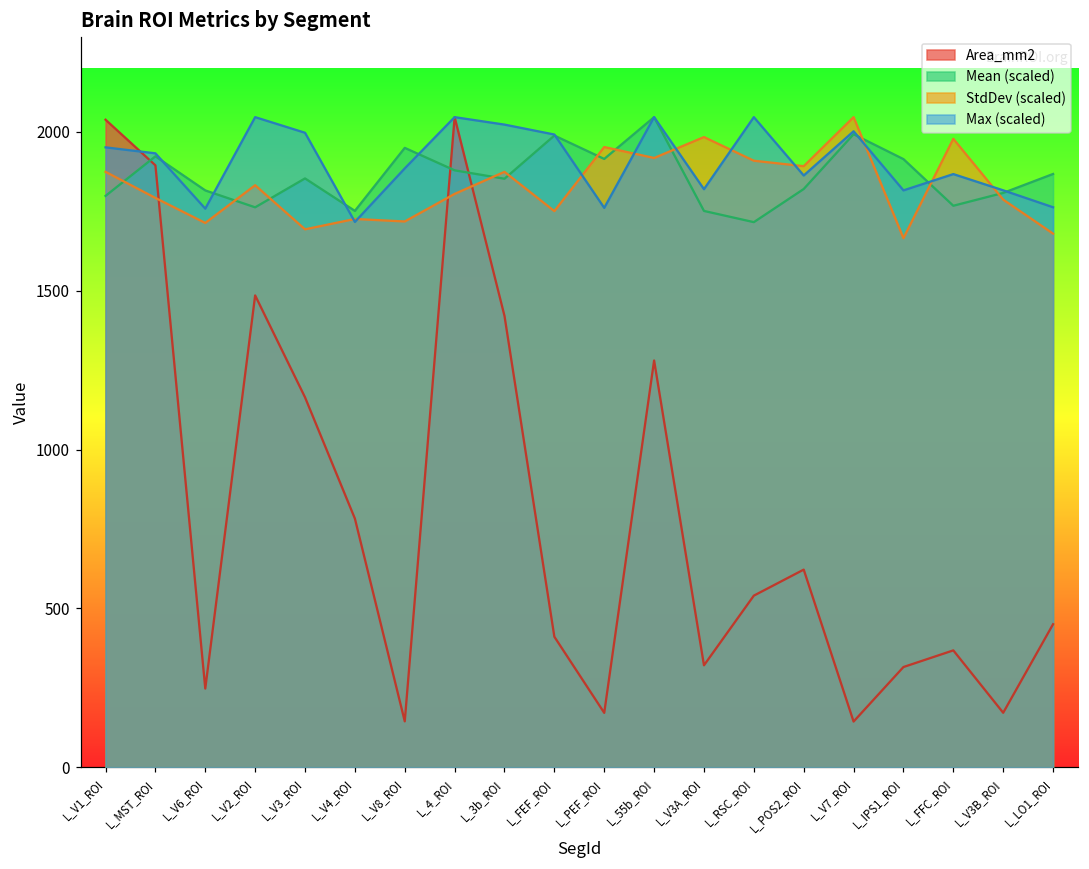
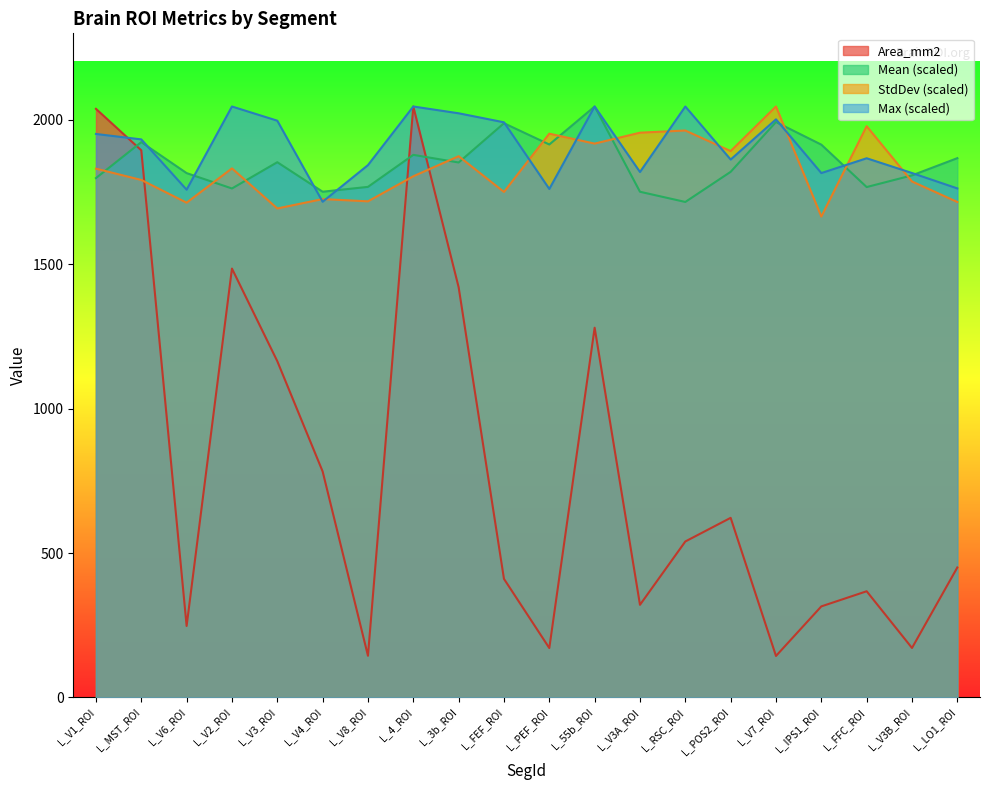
  {
    "Area_mm2": {
      "L_V1_ROI": 2040,
      "L_MST_ROI": 1890,
      "L_V6_ROI": 250,
      "L_V2_ROI": 1490,
      "L_V3_ROI": 1160,
      "L_V4_ROI": 780,
      "L_V8_ROI": 140,
      "L_3b_ROI": 1420,
      "L_FEF_ROI": 410,
      "L_PEF_ROI": 170,
      "L_55b_ROI": 1280,
      "L_V3A_ROI": 320,
      "L_RSC_ROI": 540,
      "L_POS2_ROI": 620,
      "L_V7_ROI": 140,
      "L_IPS1_ROI": 320,
      "L_FFC_ROI": 370,
      "L_V3B_ROI": 170,
      "L_LO1_ROI": 450
    },
    "Mean (scaled)": {
      "L_V1_ROI": 1800,
      "L_MST_ROI": 1920,
      "L_V6_ROI": 1820,
      "L_V2_ROI": 1760,
      "L_V3_ROI": 1850,
      "L_V4_ROI": 1750,
-     "L_V8_ROI": 1950,
+     "L_V8_ROI": 1770,
      "L_4_ROI": 1880,
      "L_3b_ROI": 1850,
      "L_PEF_ROI": 1920,
      "L_V3A_ROI": 1750,
      "L_RSC_ROI": 1720,
      "L_POS2_ROI": 1820,
      "L_V7_ROI": 1990,
      "L_IPS1_ROI": 1910,
      "L_FFC_ROI": 1770,
      "L_LO1_ROI": 1870
    },
    "StdDev (scaled)": {
-     "L_V1_ROI": 1870,
+     "L_V1_ROI": 1830,
      "L_MST_ROI": 1790,
      "L_V6_ROI": 1710,
      "L_V2_ROI": 1830,
      "L_V3_ROI": 1690,
      "L_V4_ROI": 1730,
      "L_V8_ROI": 1720,
      "L_4_ROI": 1800,
      "L_3b_ROI": 1870,
      "L_FEF_ROI": 1750,
      "L_PEF_ROI": 1950,
      "L_55b_ROI": 1920,
-     "L_V3A_ROI": 1980,
-     "L_RSC_ROI": 1910,
+     "L_V3A_ROI": 1960,
+     "L_RSC_ROI": 1960,
      "L_POS2_ROI": 1890,
      "L_V7_ROI": 2050,
      "L_IPS1_ROI": 1670,
      "L_FFC_ROI": 1980,
      "L_V3B_ROI": 1790,
-     "L_LO1_ROI": 1680
+     "L_LO1_ROI": 1720
    },
    "Max (scaled)": {
      "L_V1_ROI": 1950,
      "L_MST_ROI": 1930,
      "L_V6_ROI": 1760,
      "L_V2_ROI": 2050,
      "L_V3_ROI": 2000,
      "L_V4_ROI": 1720,
-     "L_V8_ROI": 1890,
+     "L_V8_ROI": 1840,
      "L_3b_ROI": 2020,
      "L_PEF_ROI": 1760,
      "L_V3A_ROI": 1820,
      "L_RSC_ROI": 2050,
      "L_POS2_ROI": 1860,
      "L_V7_ROI": 2000,
      "L_IPS1_ROI": 1820,
      "L_FFC_ROI": 1870,
      "L_LO1_ROI": 1760
    }
  }
